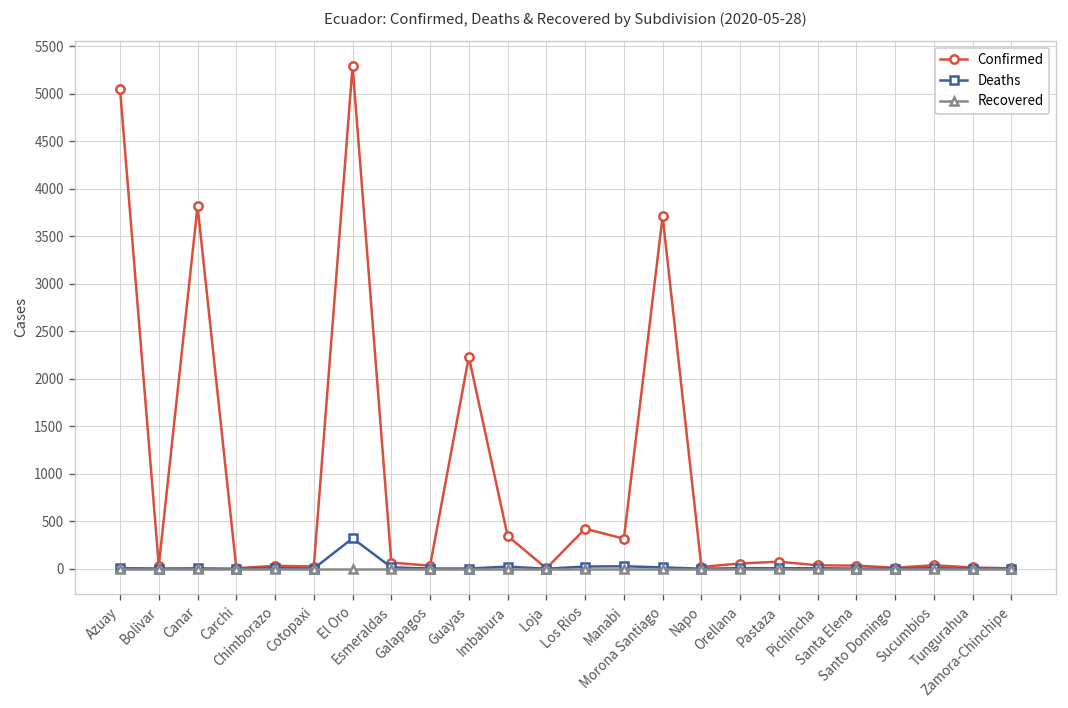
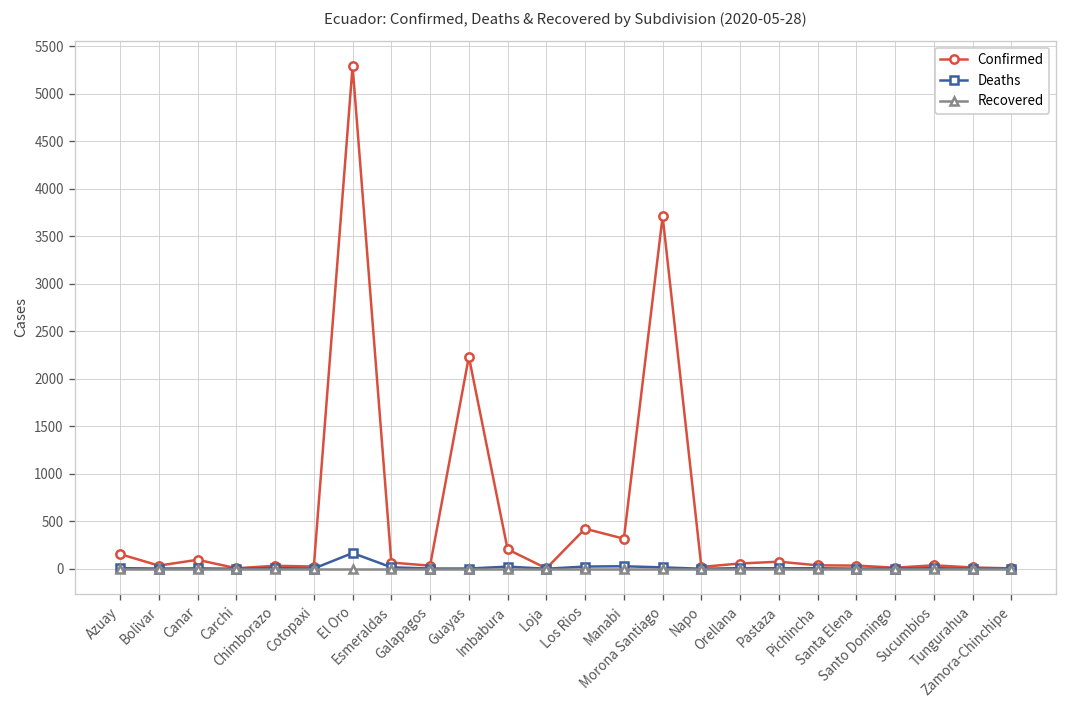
  {
    "Confirmed": {
-     "Azuay": 5000,
-     "Canar": 3800,
+     "Azuay": 200,
+     "Canar": 100,
      "El Oro": 5300,
      "Esmeraldas": 100,
      "Guayas": 2200,
-     "Imbabura": 300,
+     "Imbabura": 200,
      "Los Rios": 400,
      "Manabi": 300,
      "Morona Santiago": 3700,
      "Orellana": 100,
      "Pastaza": 100,
      "Santa Elena": 0
    },
    "Deaths": {
-     "El Oro": 300
+     "El Oro": 200
    },
    "Recovered": {
      "El Oro": 0
    }
  }
